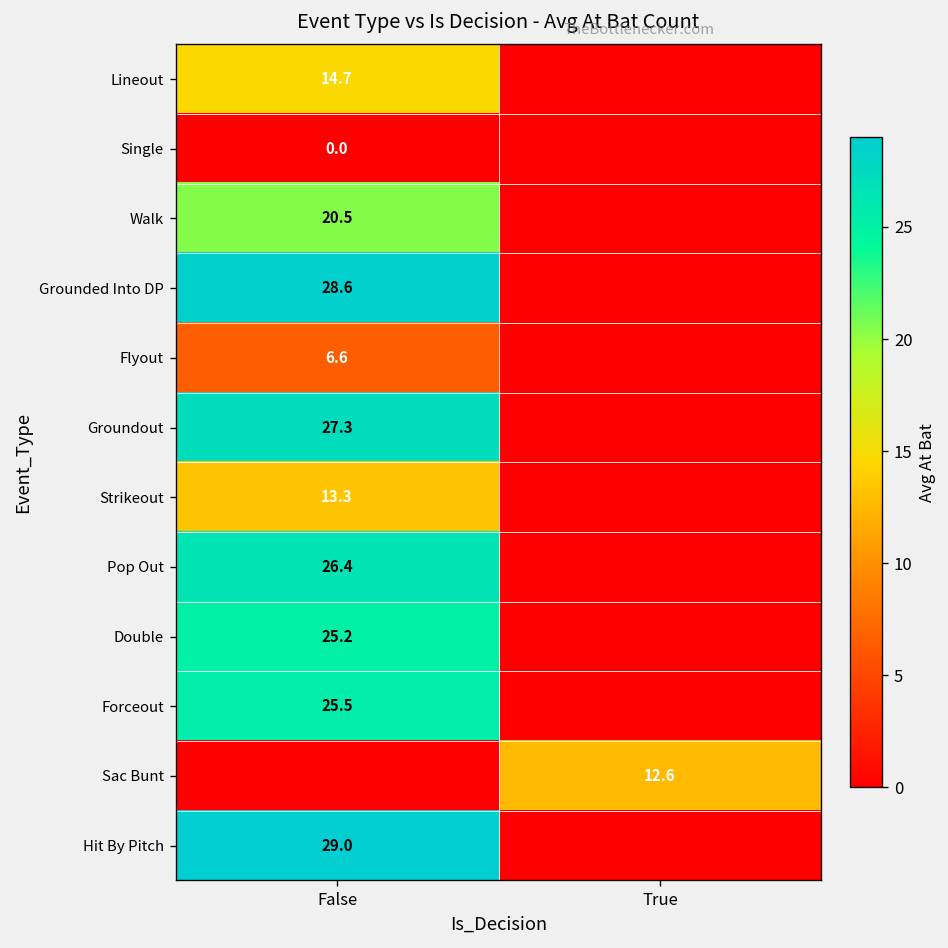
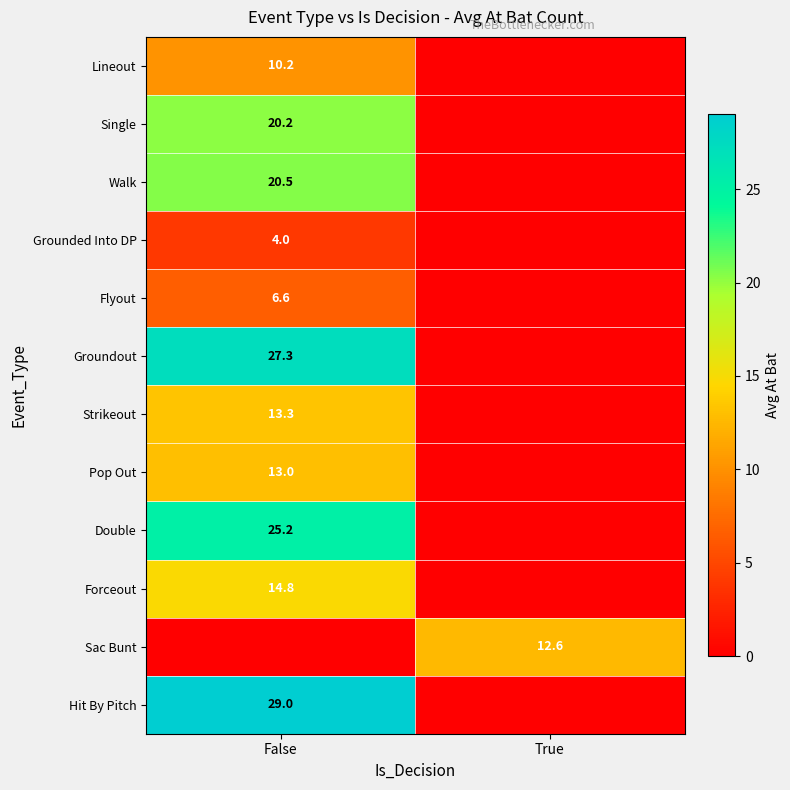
  {
    "Lineout": {
-     "False": 14.7
+     "False": 10.2
    },
    "Single": {
-     "False": 0.0
+     "False": 20.2
    },
    "Walk": {
      "False": 20.5
    },
    "Grounded Into DP": {
-     "False": 28.6
+     "False": 4.0
    },
    "Flyout": {
      "False": 6.6
    },
    "Groundout": {
      "False": 27.3
    },
    "Strikeout": {
      "False": 13.3
    },
    "Pop Out": {
-     "False": 26.4
+     "False": 13.0
    },
    "Double": {
      "False": 25.2
    },
    "Forceout": {
-     "False": 25.5
+     "False": 14.8
    },
    "Sac Bunt": {
      "True": 12.6
    },
    "Hit By Pitch": {
      "False": 29.0
    }
  }
